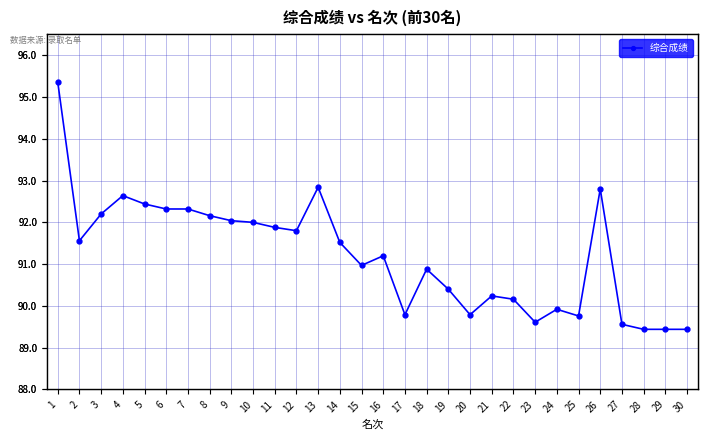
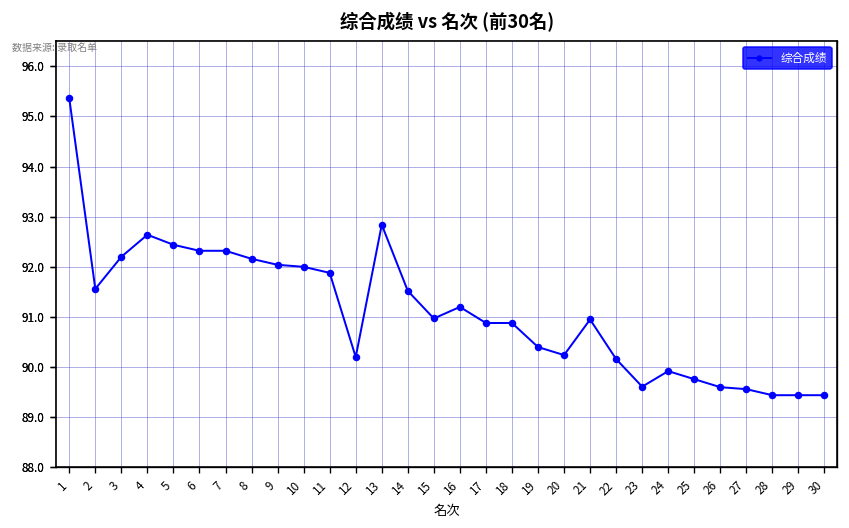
  {
    "1": 95.4,
    "2": 91.6,
    "3": 92.2,
    "4": 92.6,
    "5": 92.4,
    "6": 92.3,
    "7": 92.3,
    "8": 92.2,
    "9": 92.0,
    "10": 92.0,
    "11": 91.9,
-   "12": 91.8,
+   "12": 90.2,
    "13": 92.8,
    "14": 91.5,
    "15": 91.0,
    "16": 91.2,
-   "17": 89.8,
+   "17": 90.9,
    "18": 90.9,
    "19": 90.4,
-   "20": 89.8,
-   "21": 90.2,
+   "20": 90.2,
+   "21": 91.0,
    "22": 90.2,
    "23": 89.6,
    "24": 89.9,
    "25": 89.8,
-   "26": 92.8,
+   "26": 89.6,
    "27": 89.6,
    "28": 89.4,
    "29": 89.4,
    "30": 89.4
  }
